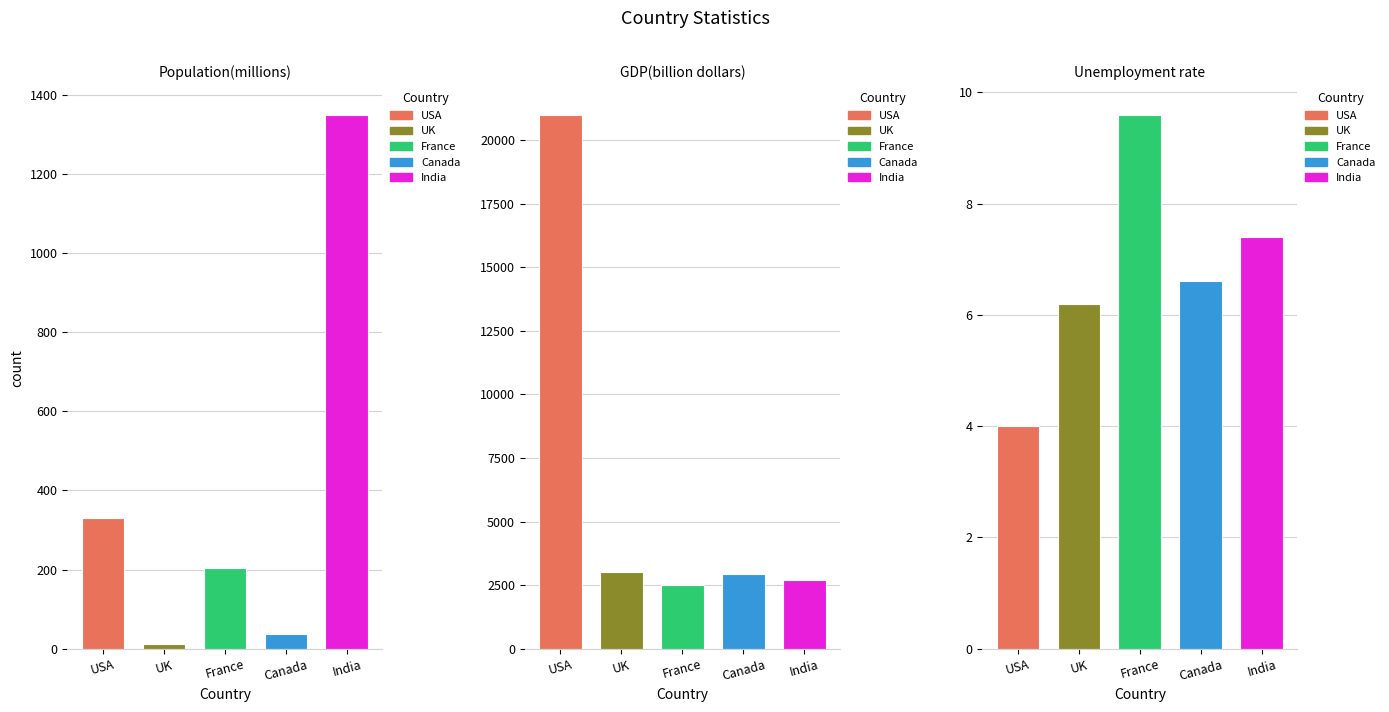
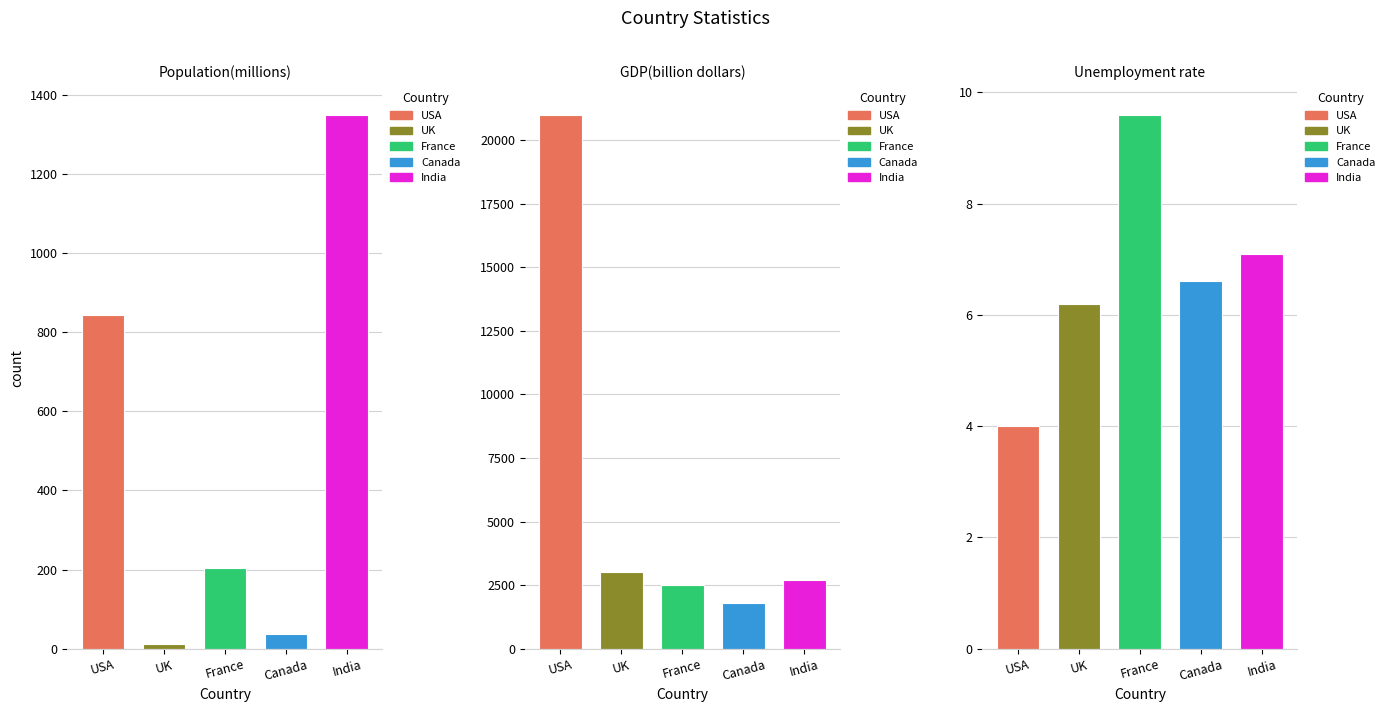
  {
    "Population(millions)": {
-     "USA": 330,
+     "USA": 840,
      "UK": 10,
      "France": 210,
      "Canada": 40,
      "India": 1350
    },
    "GDP(billion dollars)": {
      "USA": 21000,
      "UK": 3000,
      "France": 2500,
-     "Canada": 2900,
+     "Canada": 1800,
      "India": 2700
    },
    "Unemployment rate": {
      "USA": 4.0,
      "UK": 6.2,
      "France": 9.6,
      "Canada": 6.6,
-     "India": 7.4
+     "India": 7.1
    }
  }
